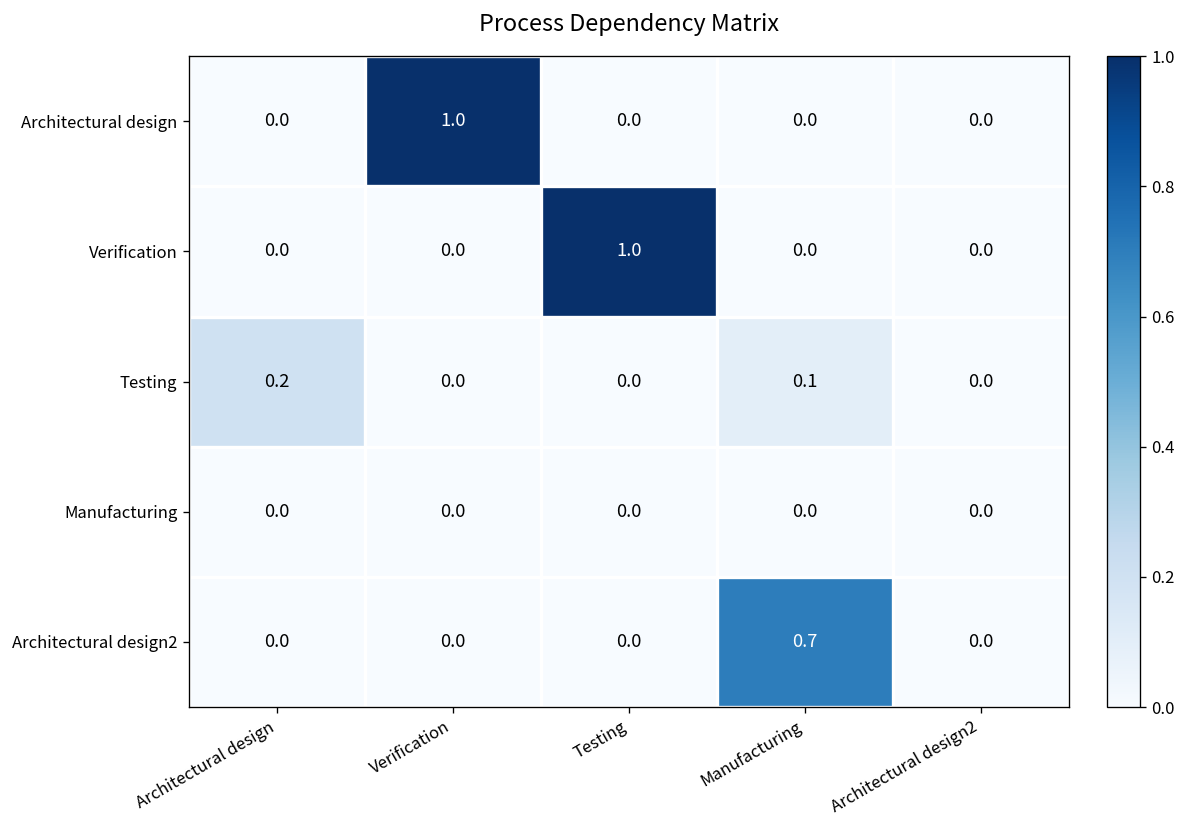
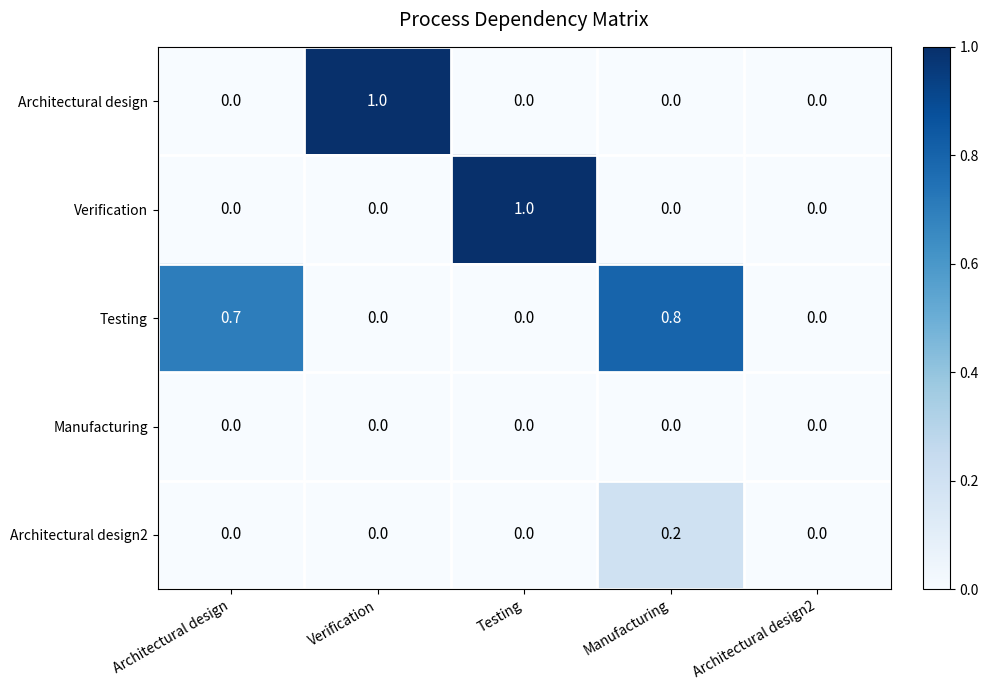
  {
    "Architectural design": {
      "Architectural design": 0.0,
      "Verification": 1.0,
      "Testing": 0.0,
      "Manufacturing": 0.0,
      "Architectural design2": 0.0
    },
    "Verification": {
      "Architectural design": 0.0,
      "Verification": 0.0,
      "Testing": 1.0,
      "Manufacturing": 0.0,
      "Architectural design2": 0.0
    },
    "Testing": {
-     "Architectural design": 0.2,
+     "Architectural design": 0.7,
      "Verification": 0.0,
      "Testing": 0.0,
-     "Manufacturing": 0.1,
+     "Manufacturing": 0.8,
      "Architectural design2": 0.0
    },
    "Manufacturing": {
      "Architectural design": 0.0,
      "Verification": 0.0,
      "Testing": 0.0,
      "Manufacturing": 0.0,
      "Architectural design2": 0.0
    },
    "Architectural design2": {
      "Architectural design": 0.0,
      "Verification": 0.0,
      "Testing": 0.0,
-     "Manufacturing": 0.7,
+     "Manufacturing": 0.2,
      "Architectural design2": 0.0
    }
  }
